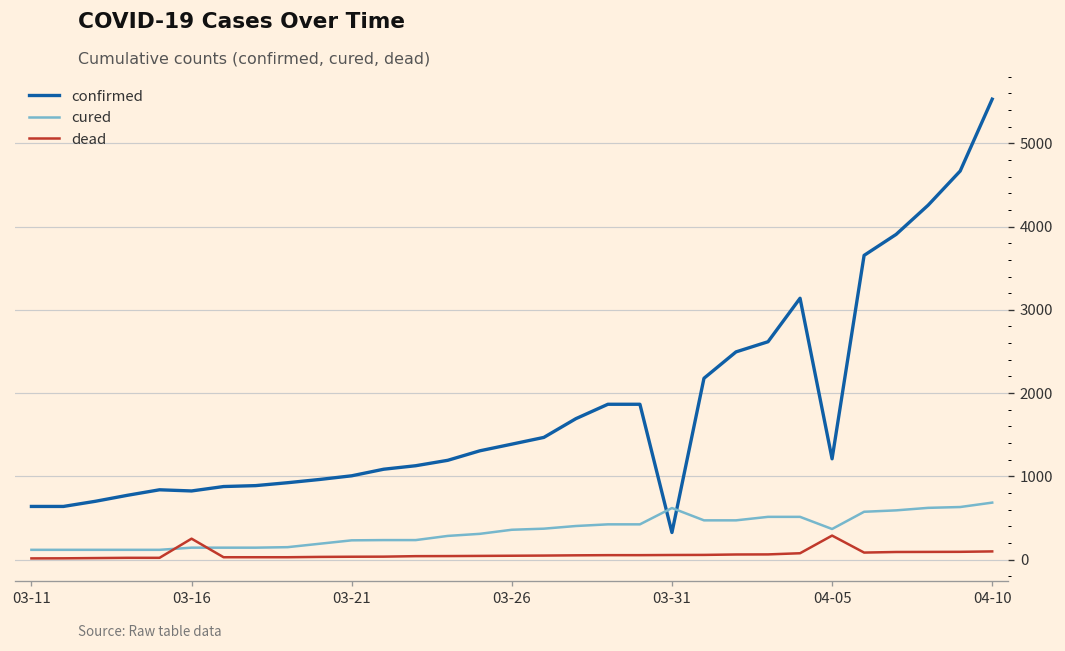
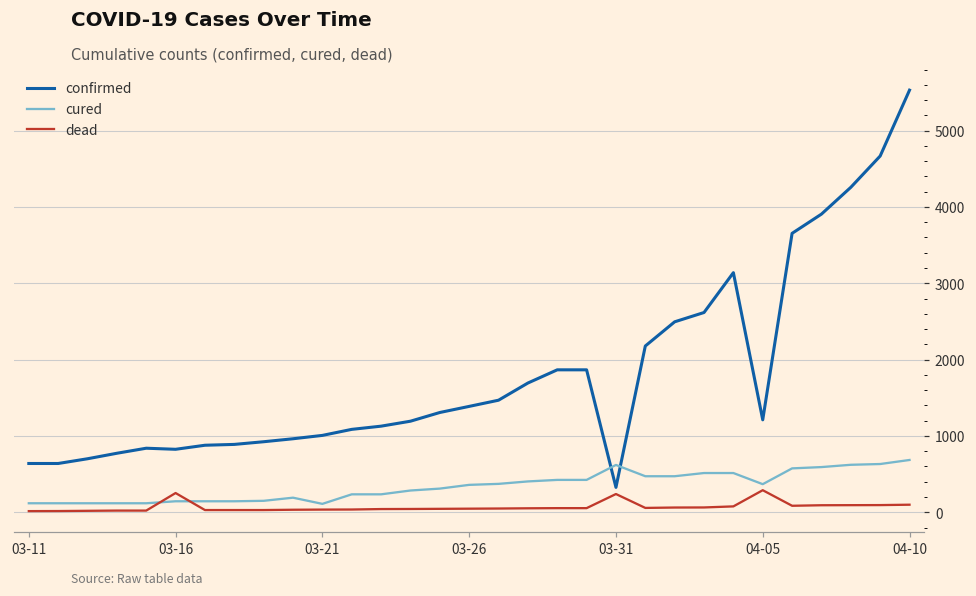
  {
    "confirmed": {
      "03-11": 600,
      "03-16": 800,
      "03-21": 1000,
      "03-26": 1400,
      "03-31": 300,
      "04-05": 1200,
      "04-10": 5500
    },
    "cured": {
      "03-11": 100,
      "03-16": 100,
-     "03-21": 200,
+     "03-21": 100,
      "03-26": 400,
      "03-31": 600,
      "04-05": 400,
      "04-10": 700
    },
    "dead": {
      "03-11": 0,
      "03-16": 300,
      "03-21": 0,
      "03-26": 0,
-     "03-31": 100,
+     "03-31": 200,
      "04-05": 300,
      "04-10": 100
    }
  }
